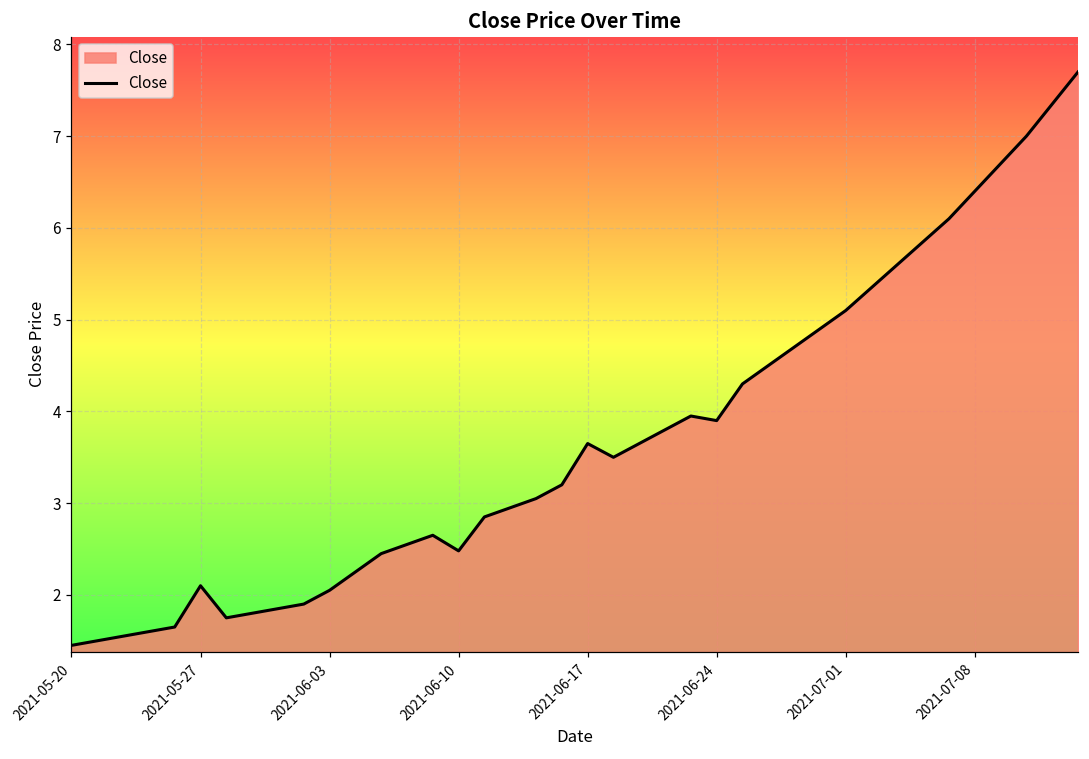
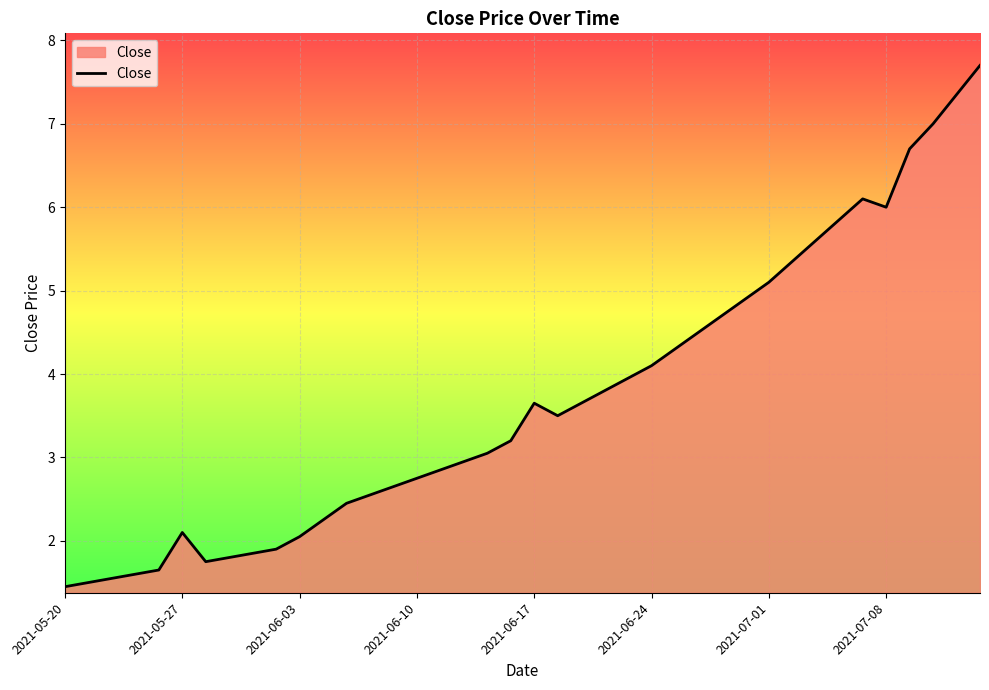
  {
    "2021-05-20": 1.5,
    "2021-05-27": 2.1,
    "2021-06-03": 2.1,
-   "2021-06-10": 2.5,
+   "2021-06-10": 2.8,
    "2021-06-17": 3.7,
-   "2021-06-24": 3.9,
+   "2021-06-24": 4.1,
    "2021-07-01": 5.1,
-   "2021-07-08": 6.4
+   "2021-07-08": 6.0
  }
